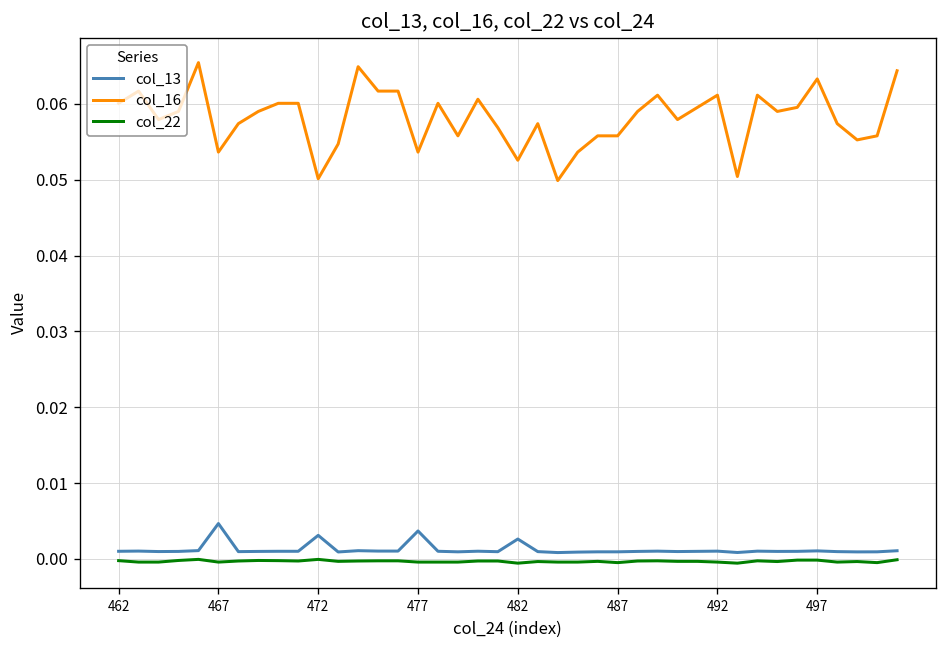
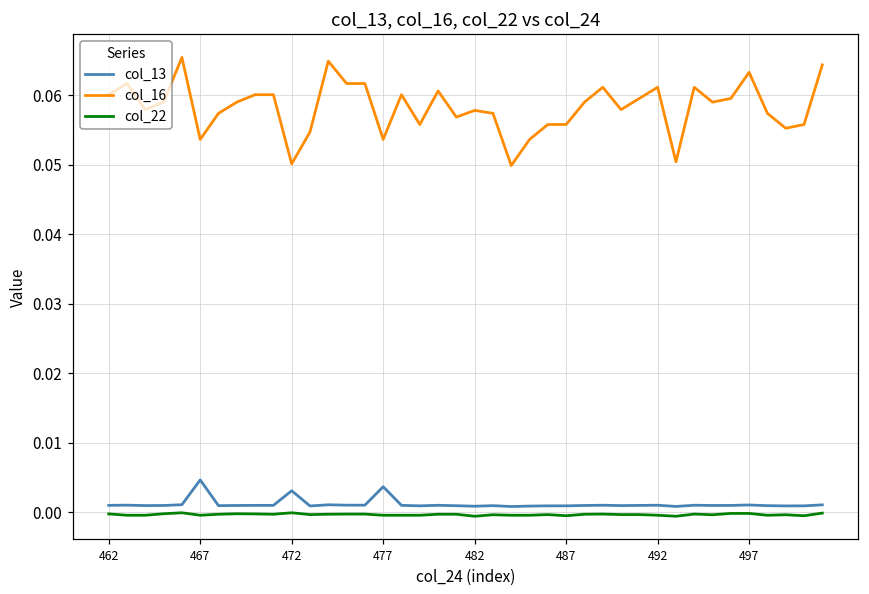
  {
    "col_13": {
      "462": 0.001,
      "467": 0.005,
      "472": 0.003,
      "477": 0.004,
-     "482": 0.003,
+     "482": 0.001,
      "487": 0.001,
      "492": 0.001,
      "497": 0.001
    },
    "col_16": {
      "467": 0.054,
      "472": 0.050,
      "477": 0.054,
-     "482": 0.053,
+     "482": 0.058,
      "487": 0.056,
      "492": 0.061,
      "497": 0.063
    },
    "col_22": {
      "462": 0.000,
      "467": 0.000,
      "472": 0.000,
      "477": 0.000,
      "482": -0.001,
      "487": 0.000,
      "492": 0.000,
      "497": 0.000
    }
  }
